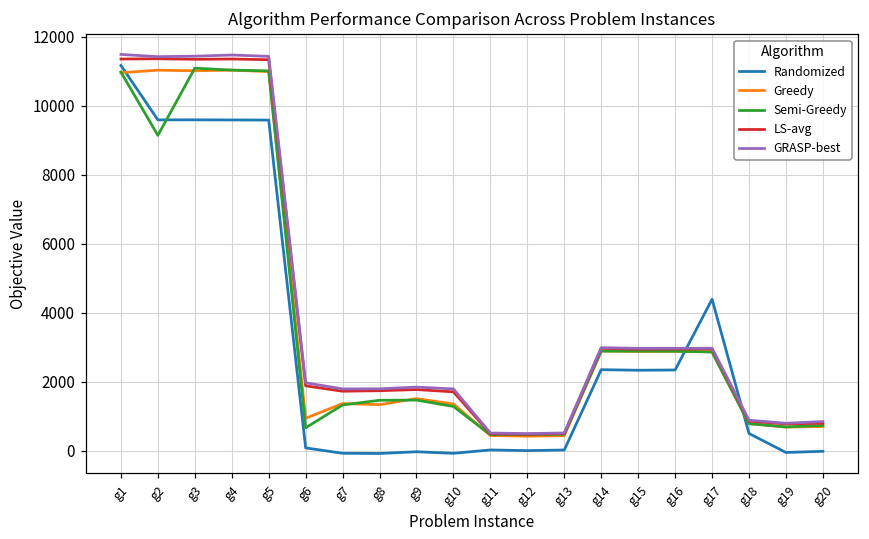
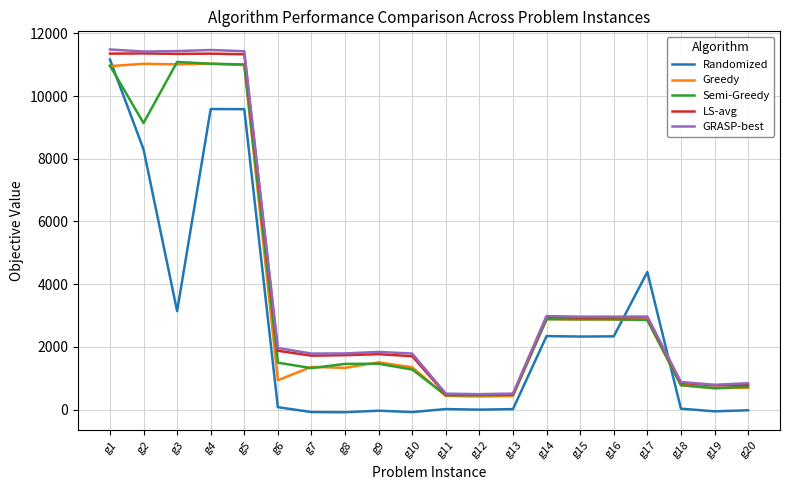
  {
    "Randomized": {
      "g1": 11200,
-     "g2": 9600,
-     "g3": 9600,
+     "g2": 8300,
+     "g3": 3100,
      "g4": 9600,
      "g5": 9600,
      "g6": 100,
      "g7": -100,
      "g8": -100,
      "g9": 0,
      "g10": -100,
      "g11": 0,
      "g12": 0,
      "g13": 0,
      "g14": 2300,
      "g15": 2300,
      "g16": 2300,
      "g17": 4400,
-     "g18": 500,
+     "g18": 0,
      "g19": -100,
      "g20": 0
    },
    "Greedy": {
      "g2": 11000,
      "g3": 11000,
      "g6": 900,
      "g8": 1300
    },
    "Semi-Greedy": {
      "g2": 9100,
      "g3": 11100,
-     "g6": 700,
+     "g6": 1500,
      "g8": 1500
    },
    "LS-avg": {
      "g1": 11400,
      "g3": 11300,
      "g4": 11400,
      "g5": 11300,
      "g6": 1900,
      "g10": 1700
    },
    "GRASP-best": {
      "g1": 11500,
      "g3": 11400,
      "g4": 11500,
      "g5": 11400,
      "g6": 2000,
      "g10": 1800
    }
  }
